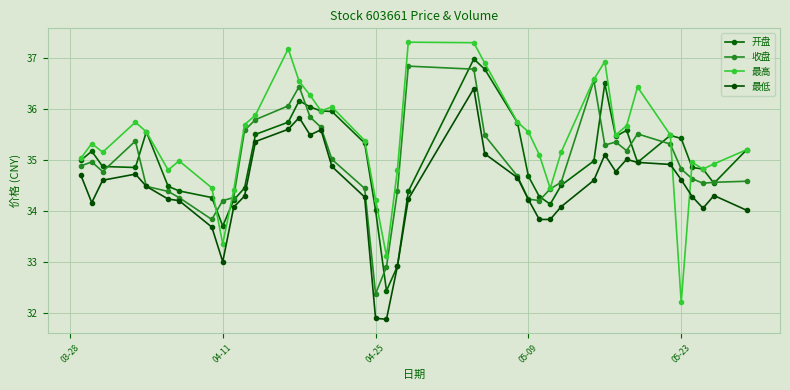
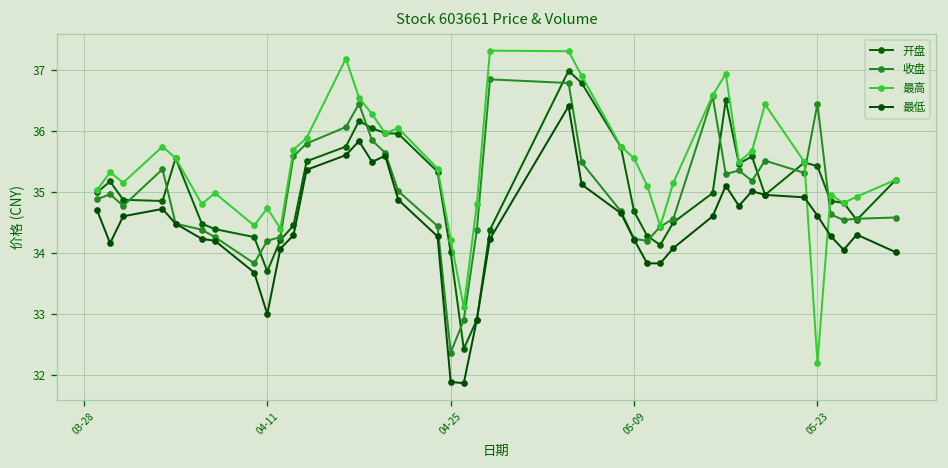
  {
    "收盘": {
      "04-11": 34.2,
      "04-25": 32.4,
-     "05-23": 34.8
+     "05-23": 36.4
    },
    "最高": {
-     "04-11": 33.4,
+     "04-11": 34.7,
      "04-25": 34.2,
      "05-09": 35.6,
      "05-23": 32.2
    }
  }
